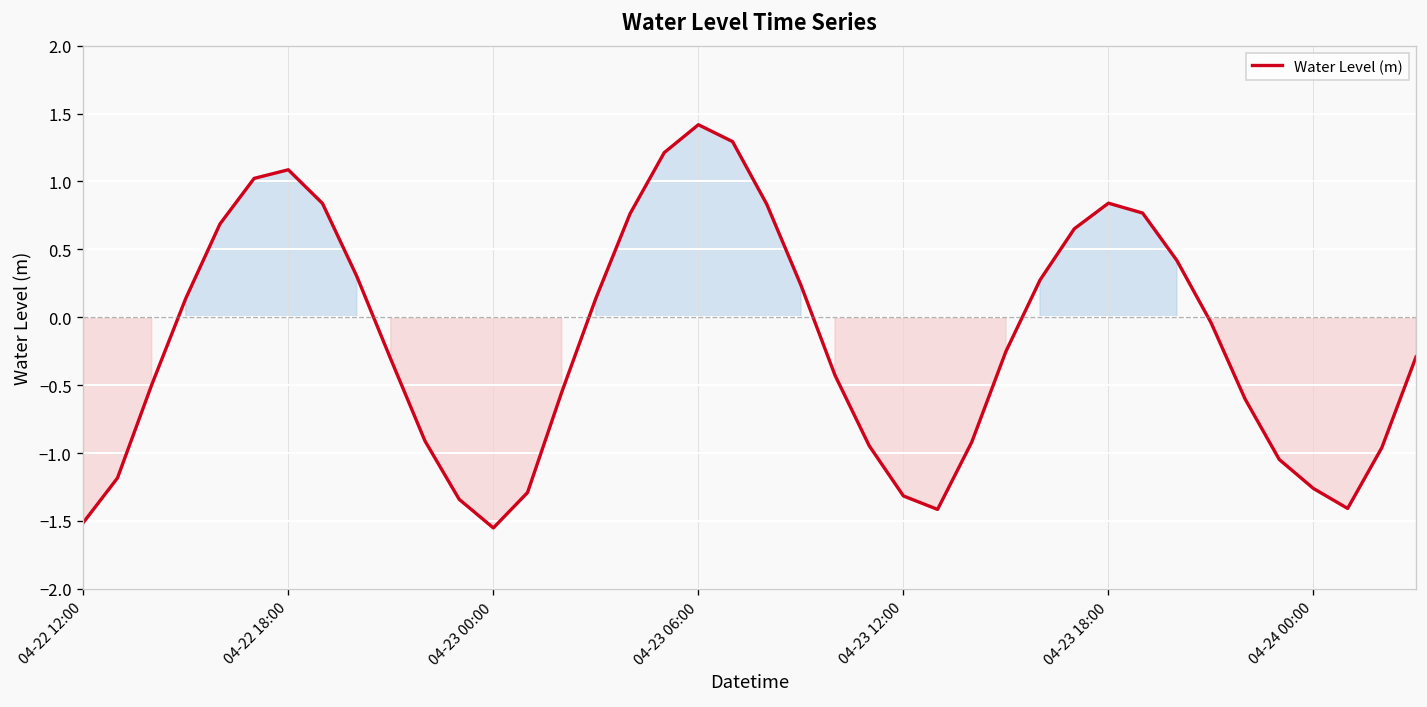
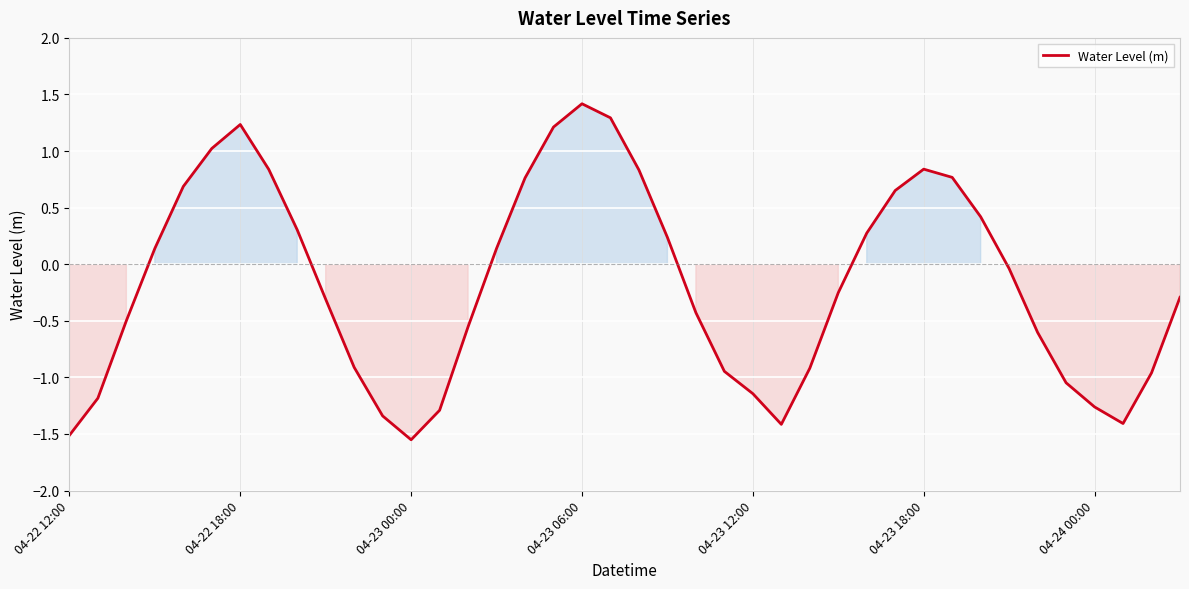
  {
    "04-22 12:00": -1.51,
-   "04-22 18:00": 1.09,
+   "04-22 18:00": 1.23,
    "04-23 00:00": -1.55,
    "04-23 06:00": 1.42,
-   "04-23 12:00": -1.32,
+   "04-23 12:00": -1.14,
    "04-23 18:00": 0.84,
    "04-24 00:00": -1.26
  }
